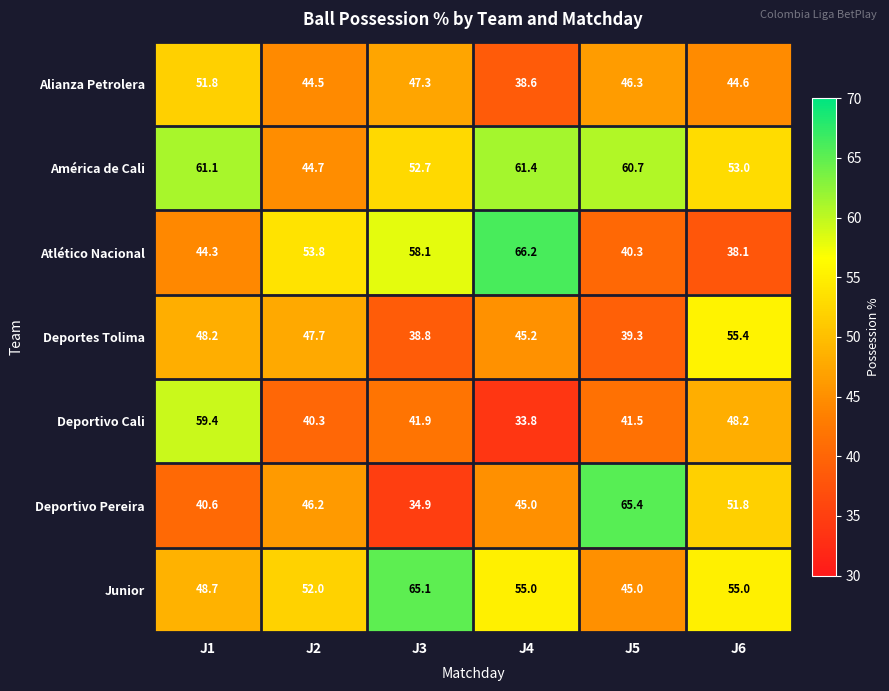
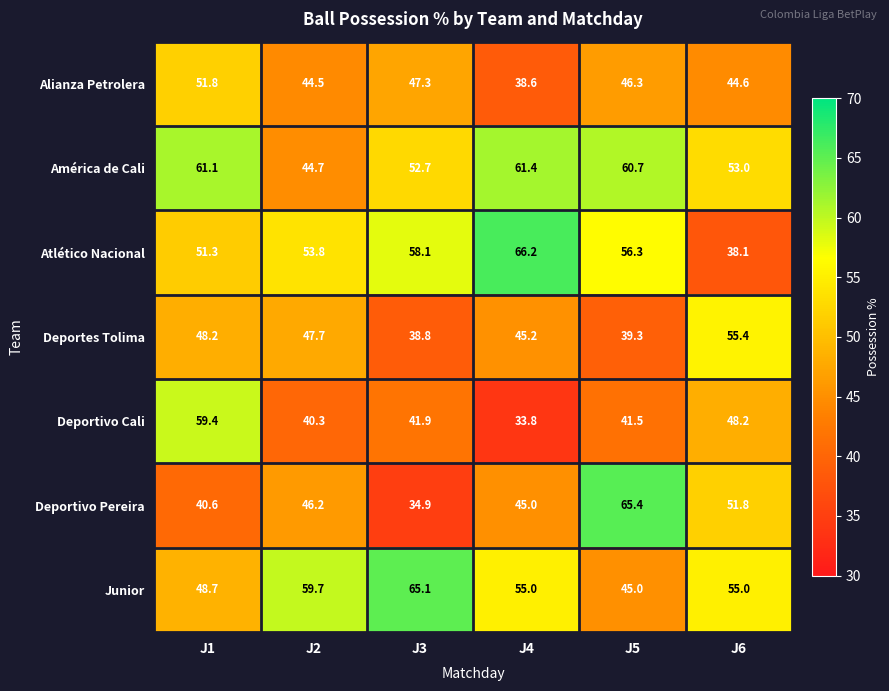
  {
    "Alianza Petrolera": {
      "J1": 51.8,
      "J2": 44.5,
      "J3": 47.3,
      "J4": 38.6,
      "J5": 46.3,
      "J6": 44.6
    },
    "América de Cali": {
      "J1": 61.1,
      "J2": 44.7,
      "J3": 52.7,
      "J4": 61.4,
      "J5": 60.7,
      "J6": 53.0
    },
    "Atlético Nacional": {
-     "J1": 44.3,
+     "J1": 51.3,
      "J2": 53.8,
      "J3": 58.1,
      "J4": 66.2,
-     "J5": 40.3,
+     "J5": 56.3,
      "J6": 38.1
    },
    "Deportes Tolima": {
      "J1": 48.2,
      "J2": 47.7,
      "J3": 38.8,
      "J4": 45.2,
      "J5": 39.3,
      "J6": 55.4
    },
    "Deportivo Cali": {
      "J1": 59.4,
      "J2": 40.3,
      "J3": 41.9,
      "J4": 33.8,
      "J5": 41.5,
      "J6": 48.2
    },
    "Deportivo Pereira": {
      "J1": 40.6,
      "J2": 46.2,
      "J3": 34.9,
      "J4": 45.0,
      "J5": 65.4,
      "J6": 51.8
    },
    "Junior": {
      "J1": 48.7,
-     "J2": 52.0,
+     "J2": 59.7,
      "J3": 65.1,
      "J4": 55.0,
      "J5": 45.0,
      "J6": 55.0
    }
  }
